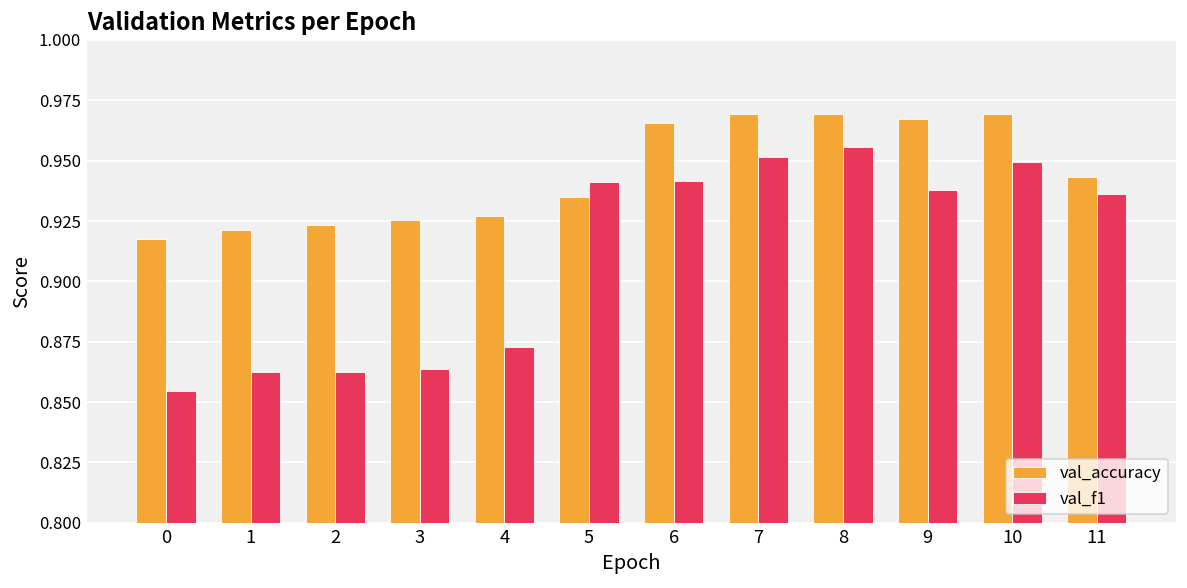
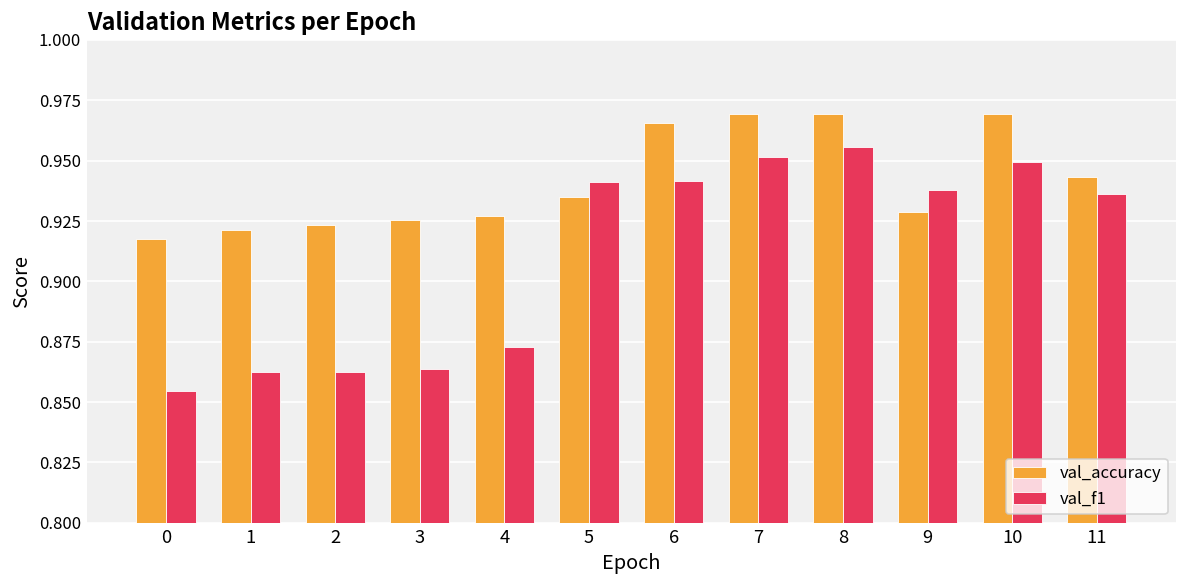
  {
    "val_accuracy": {
      "0": 0.918,
      "1": 0.921,
      "2": 0.923,
      "3": 0.925,
      "4": 0.927,
      "5": 0.935,
      "6": 0.966,
      "7": 0.969,
      "8": 0.969,
-     "9": 0.967,
+     "9": 0.929,
      "10": 0.969,
      "11": 0.943
    },
    "val_f1": {
      "0": 0.854,
      "1": 0.862,
      "2": 0.862,
      "3": 0.864,
      "4": 0.873,
      "5": 0.941,
      "6": 0.941,
      "7": 0.951,
      "8": 0.956,
      "9": 0.938,
      "10": 0.950,
      "11": 0.936
    }
  }
